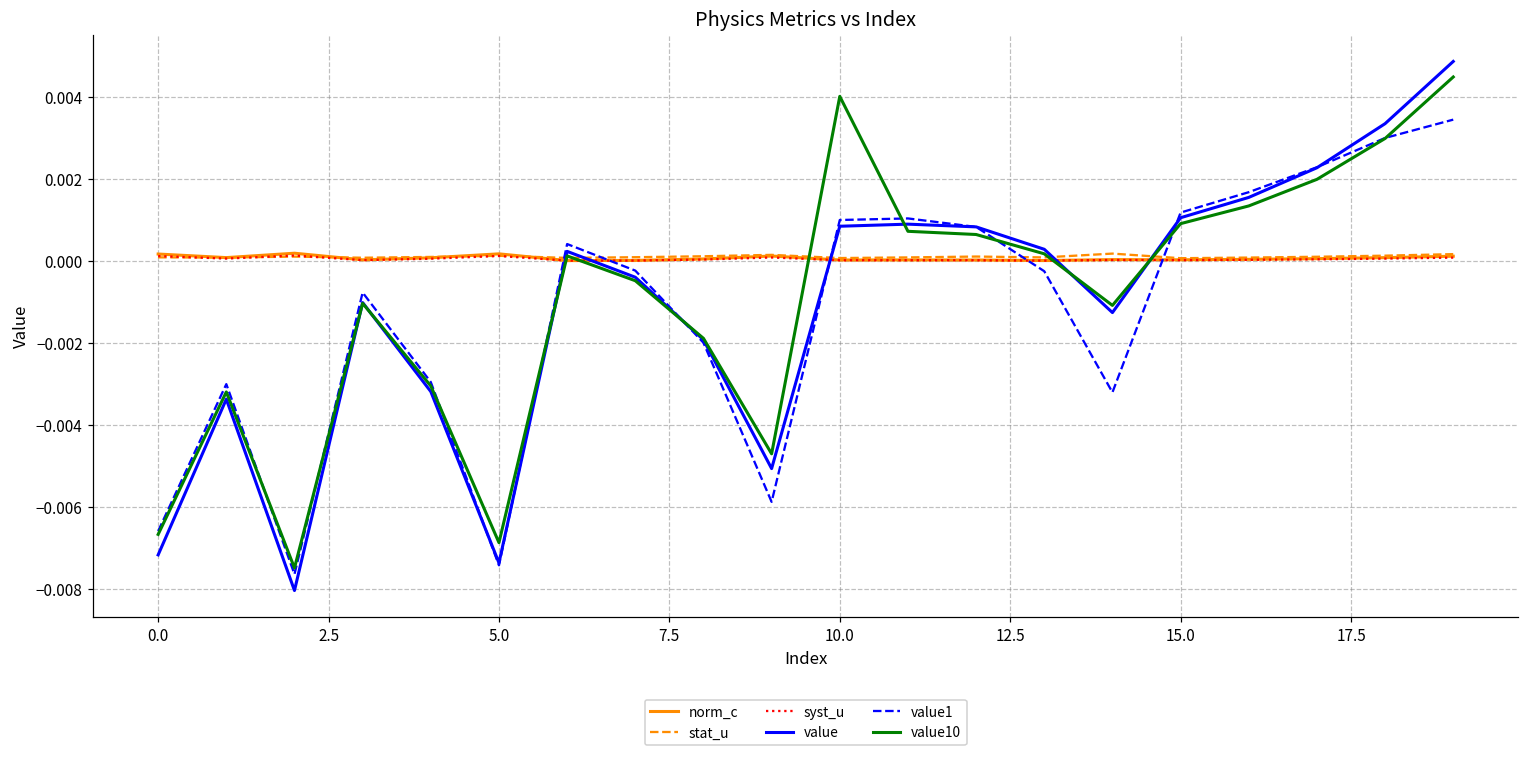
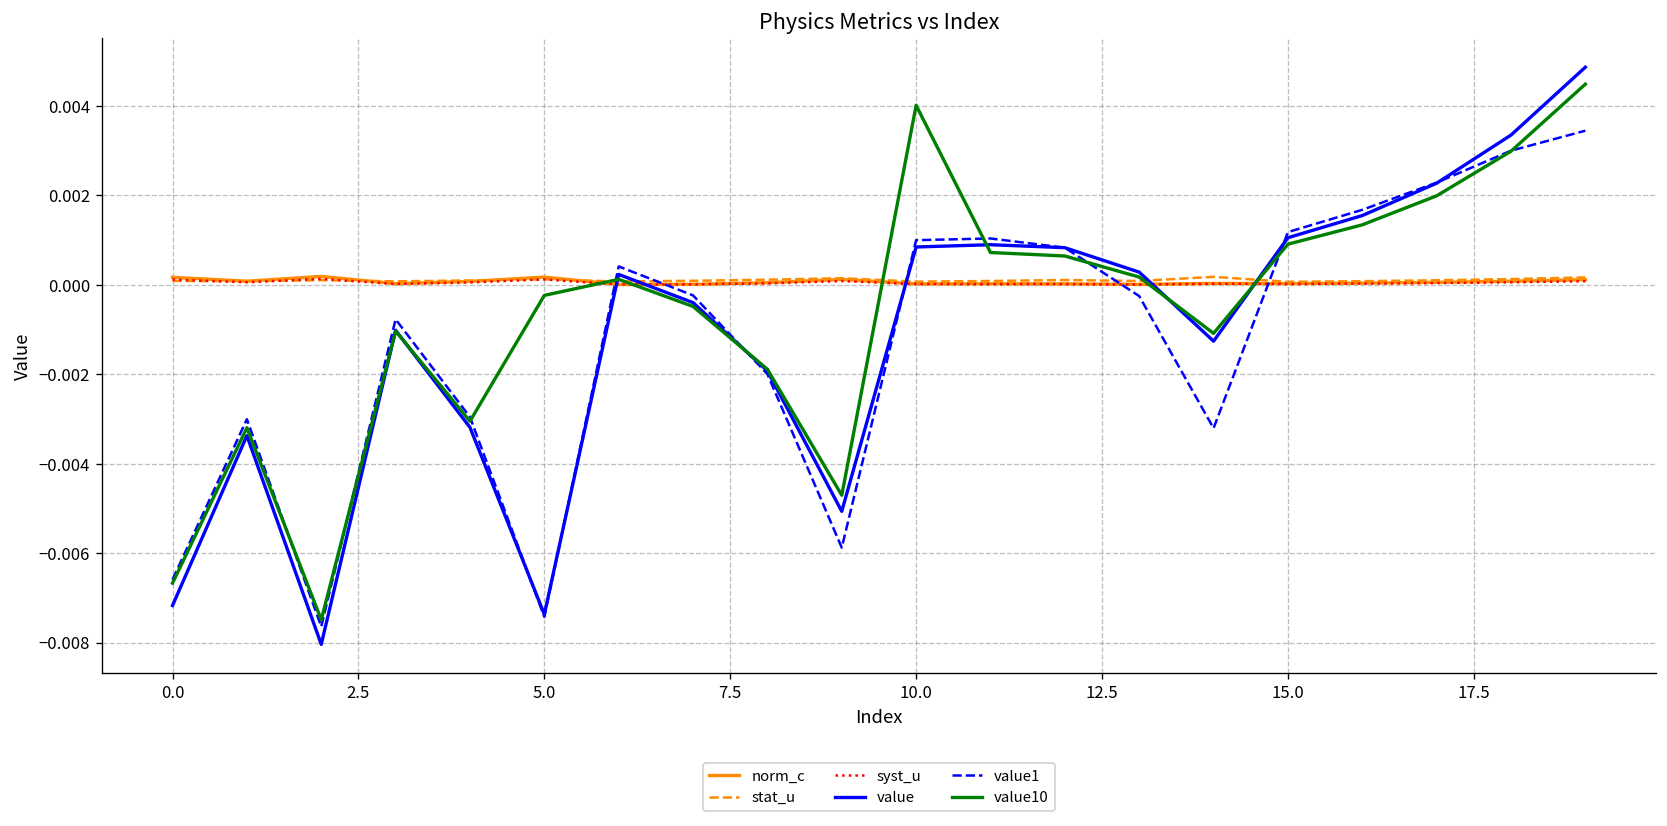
  {
    "value10": {
      "0.0": -0.0067,
-     "5.0": -0.0069,
+     "5.0": -0.0002,
      "10.0": 0.0040,
      "15.0": 0.0009
    }
  }
